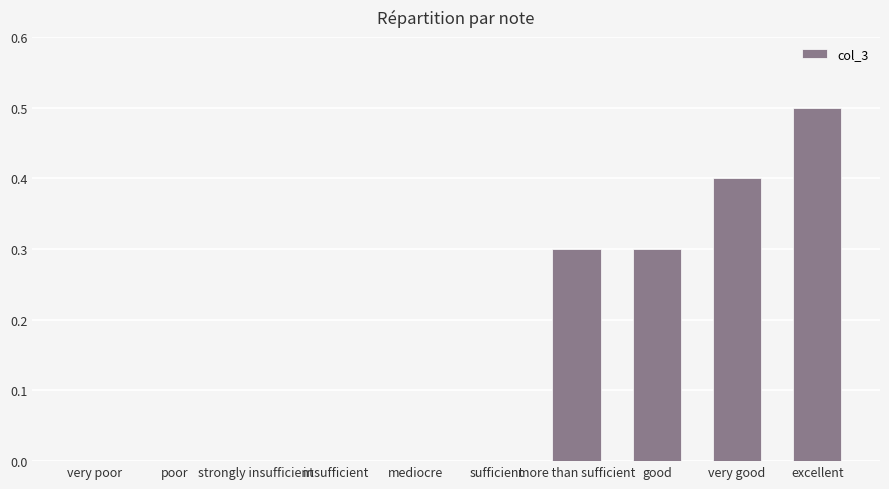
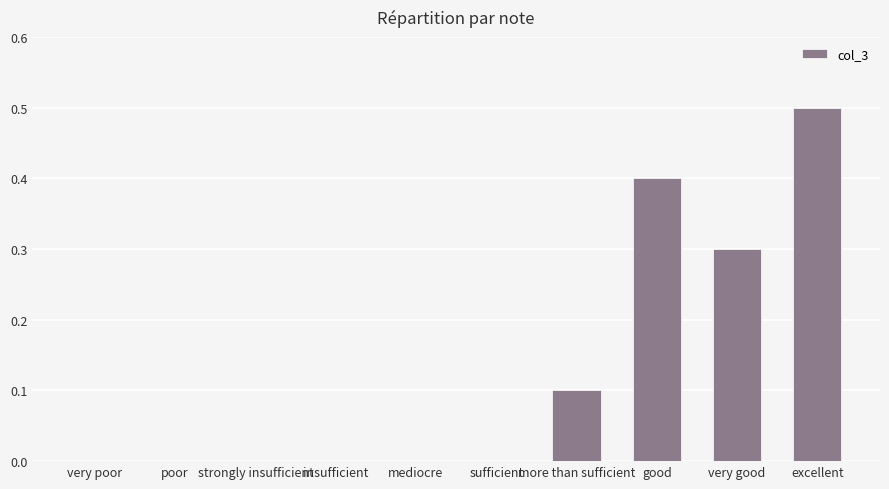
  {
    "very poor": 0.0,
    "poor": 0.0,
    "strongly insufficient": 0.0,
    "mediocre": 0.0,
    "sufficient": 0.0,
-   "more than sufficient": 0.3,
-   "good": 0.3,
-   "very good": 0.4,
+   "more than sufficient": 0.1,
+   "good": 0.4,
+   "very good": 0.3,
    "excellent": 0.5
  }
